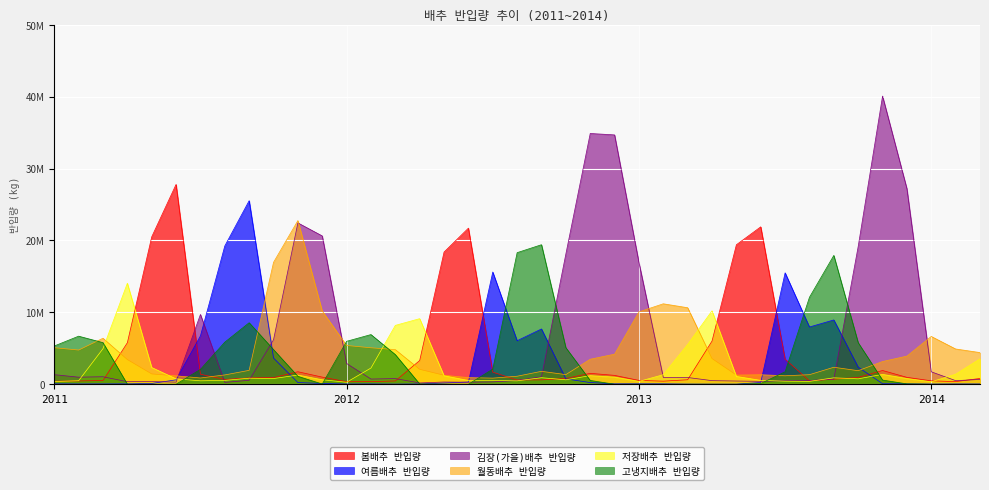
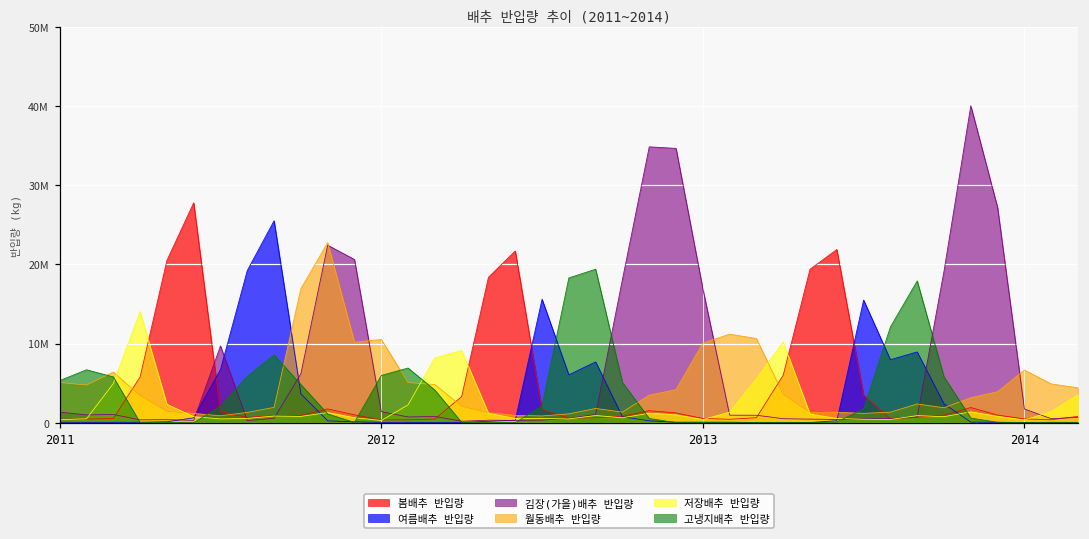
  {
    "김장(가을)배추 반입량": {
      "2011": 1000000,
-     "2012": 3000000,
+     "2012": 1000000,
      "2013": 17000000,
      "2014": 2000000
    },
    "월동배추 반입량": {
-     "2012": 5000000,
+     "2012": 11000000,
      "2013": 10000000,
      "2014": 7000000
    },
    "고냉지배추 반입량": {
      "2012": 6000000
    }
  }
